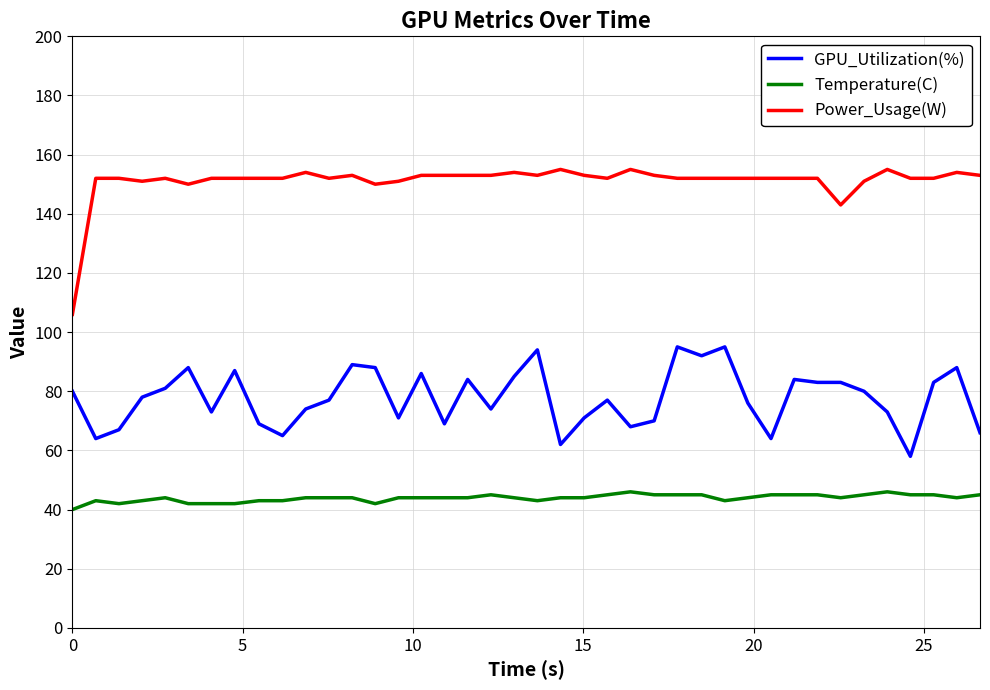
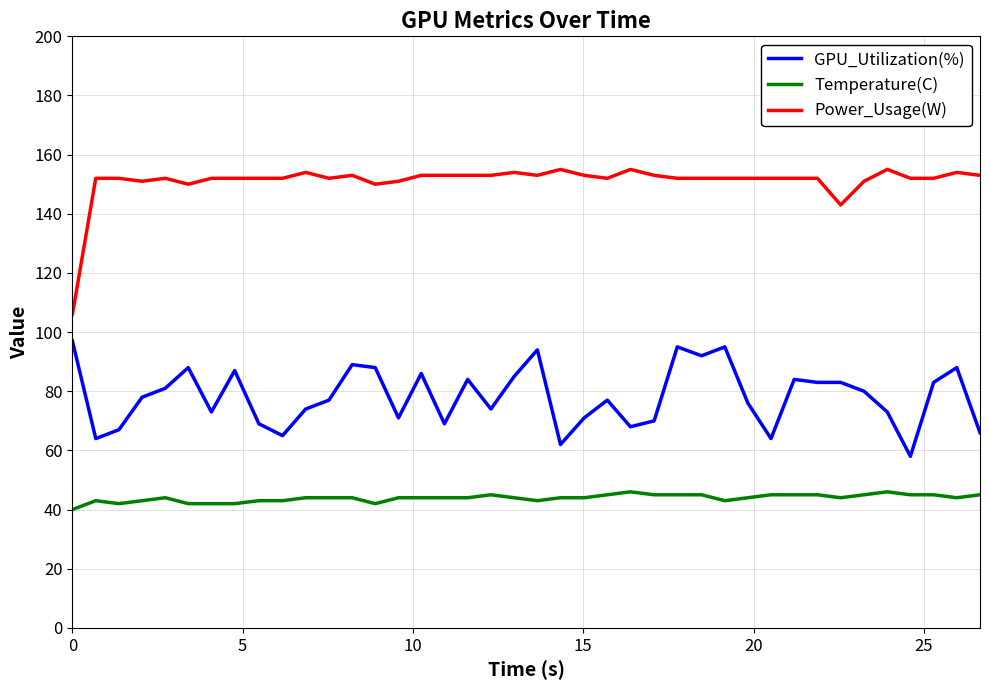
  {
    "GPU_Utilization(%)": {
-     "0": 80
+     "0": 97
    },
    "Temperature(C)": {
      "0": 40
    },
    "Power_Usage(W)": {
      "0": 106
    }
  }
